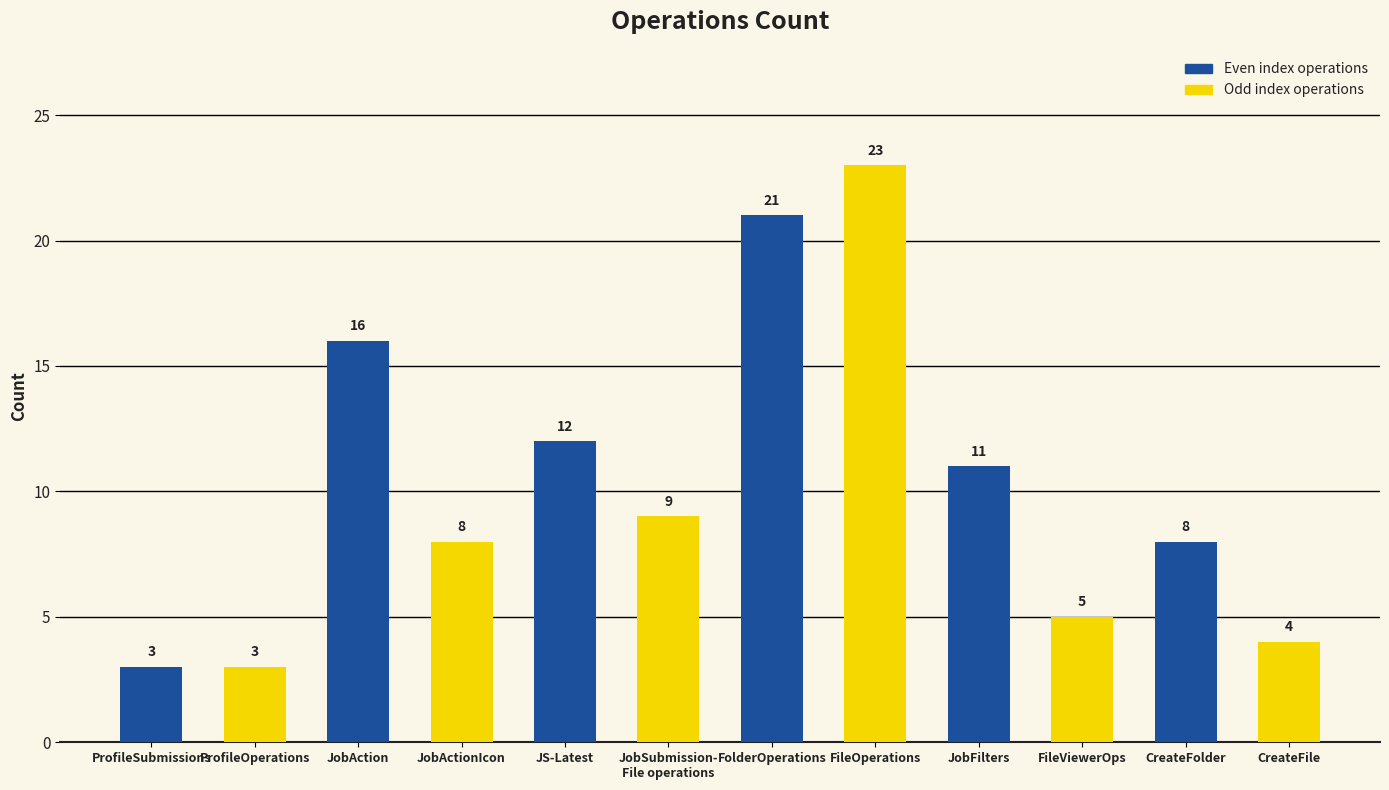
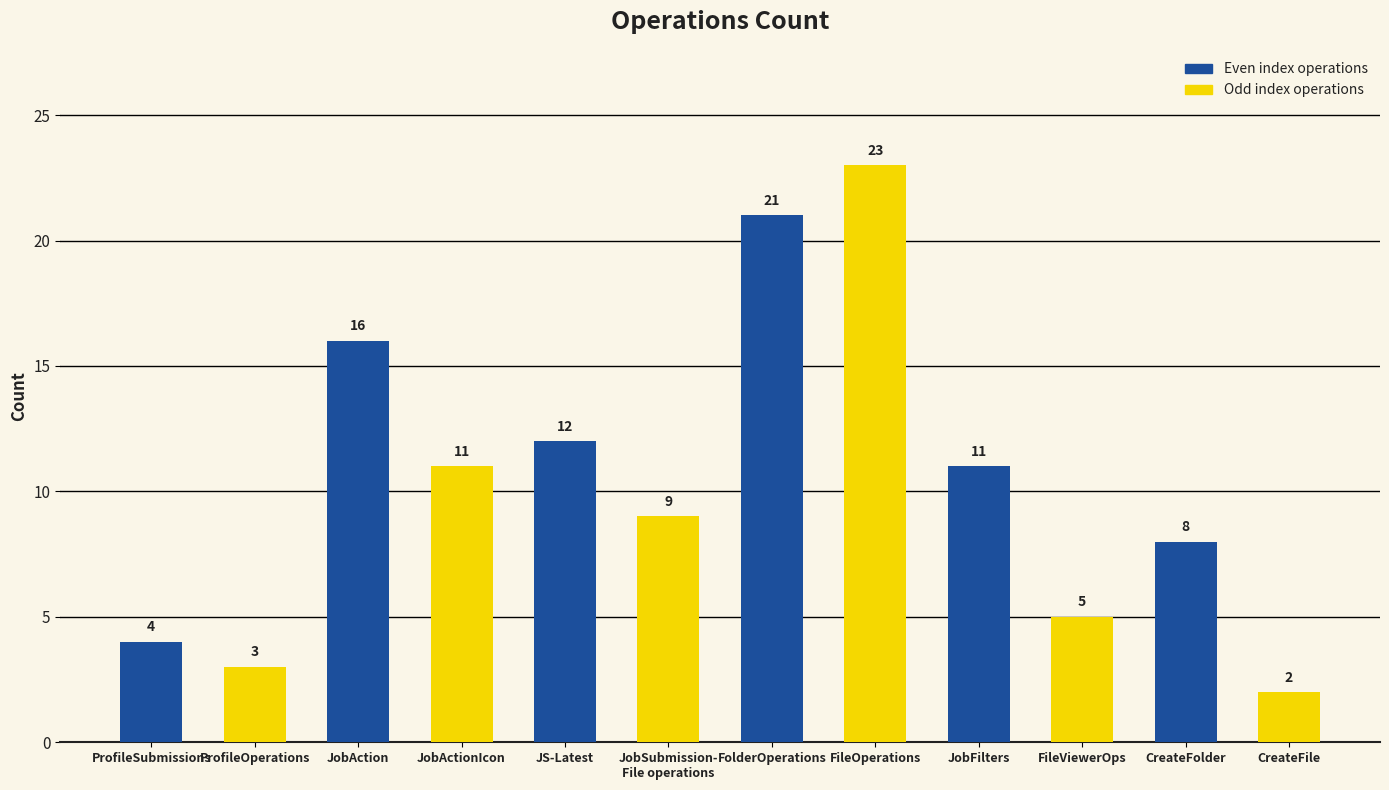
  {
-   "ProfileSubmissions": 3,
+   "ProfileSubmissions": 4,
    "ProfileOperations": 3,
    "JobAction": 16,
-   "JobActionIcon": 8,
+   "JobActionIcon": 11,
    "JS-Latest": 12,
    "JobSubmission- File operations": 9,
    "FolderOperations": 21,
    "FileOperations": 23,
    "JobFilters": 11,
    "FileViewerOps": 5,
    "CreateFolder": 8,
-   "CreateFile": 4
+   "CreateFile": 2
  }
